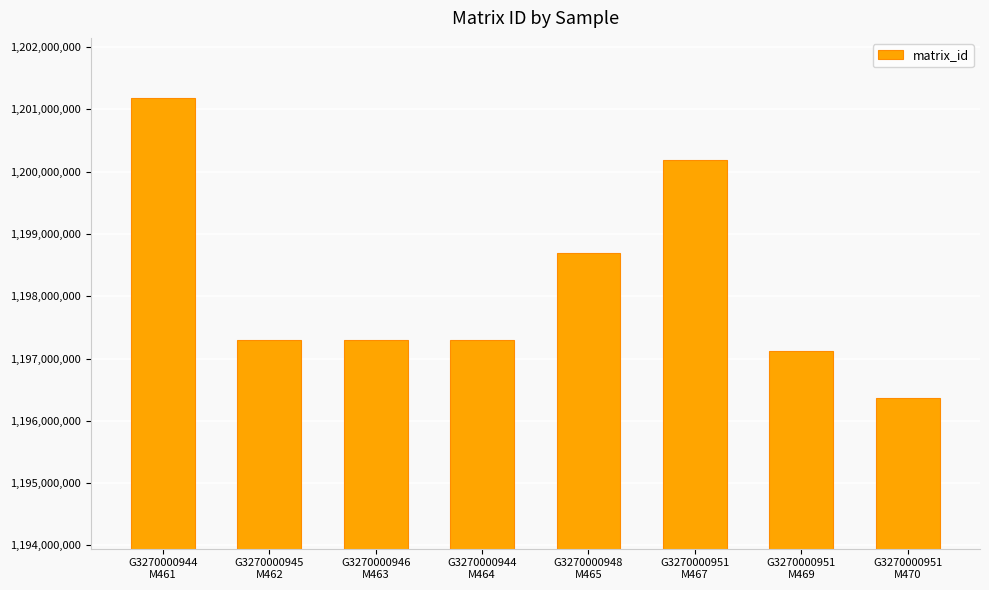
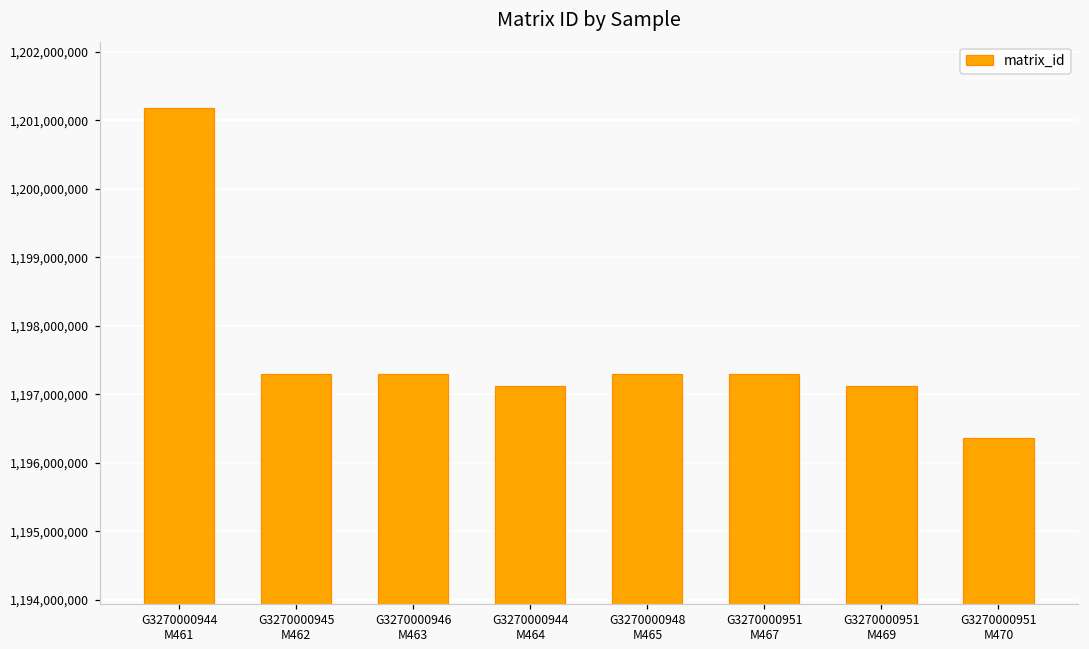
  {
    "G3270000944 M461": "1,201,200,000",
    "G3270000945 M462": "1,197,300,000",
    "G3270000946 M463": "1,197,300,000",
-   "G3270000944 M464": "1,197,300,000",
-   "G3270000948 M465": "1,198,700,000",
-   "G3270000951 M467": "1,200,200,000",
+   "G3270000944 M464": "1,197,100,000",
+   "G3270000948 M465": "1,197,300,000",
+   "G3270000951 M467": "1,197,300,000",
    "G3270000951 M469": "1,197,100,000",
    "G3270000951 M470": "1,196,400,000"
  }
